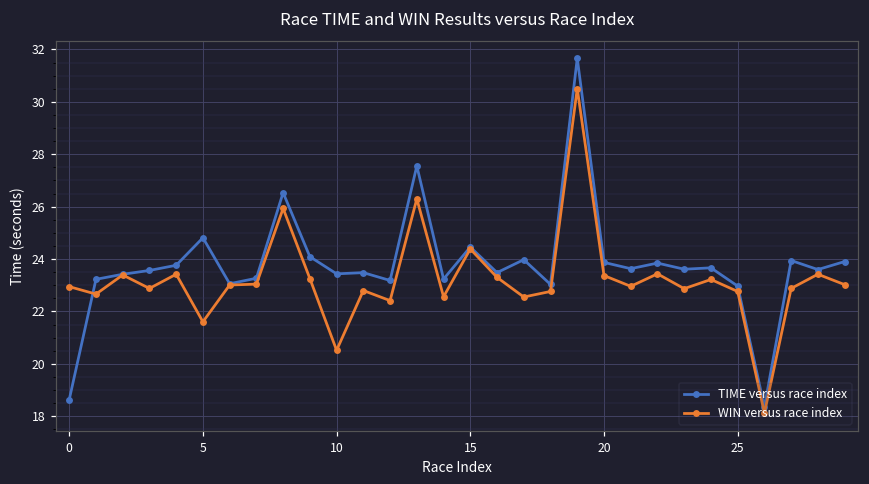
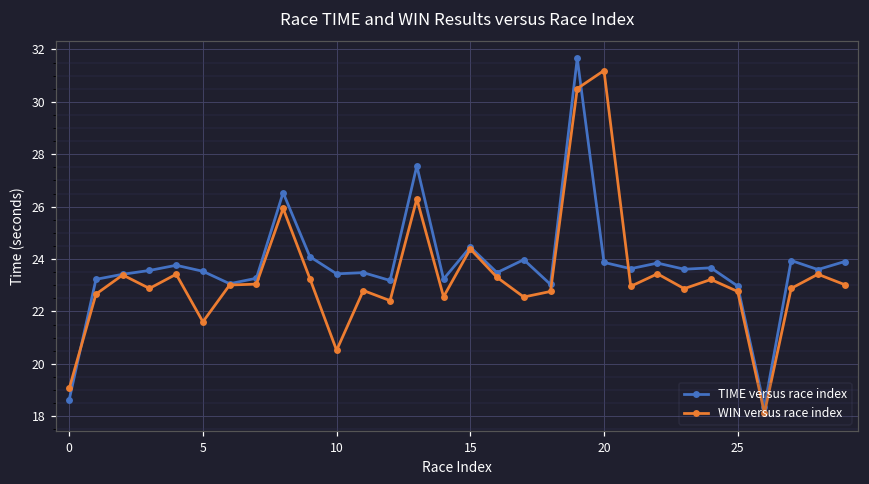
  {
    "TIME versus race index": {
      "0": 18.6,
-     "5": 24.8,
+     "5": 23.5,
      "10": 23.4,
      "20": 23.9,
      "25": 23.0
    },
    "WIN versus race index": {
-     "0": 22.9,
+     "0": 19.1,
      "5": 21.6,
      "10": 20.5,
-     "20": 23.4,
+     "20": 31.2,
      "25": 22.8
    }
  }
